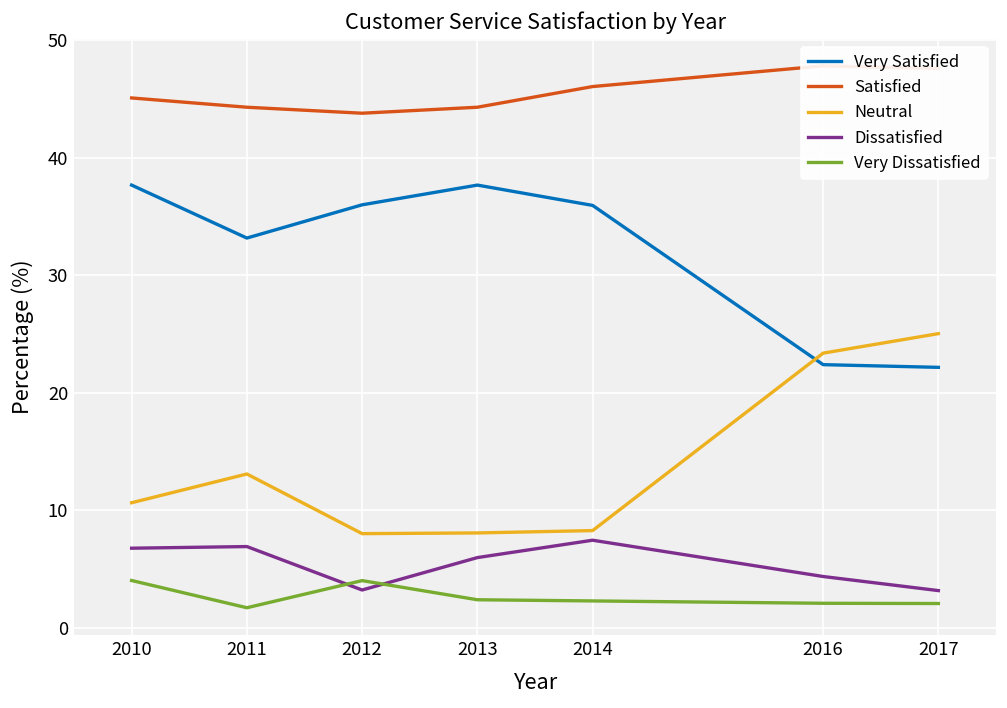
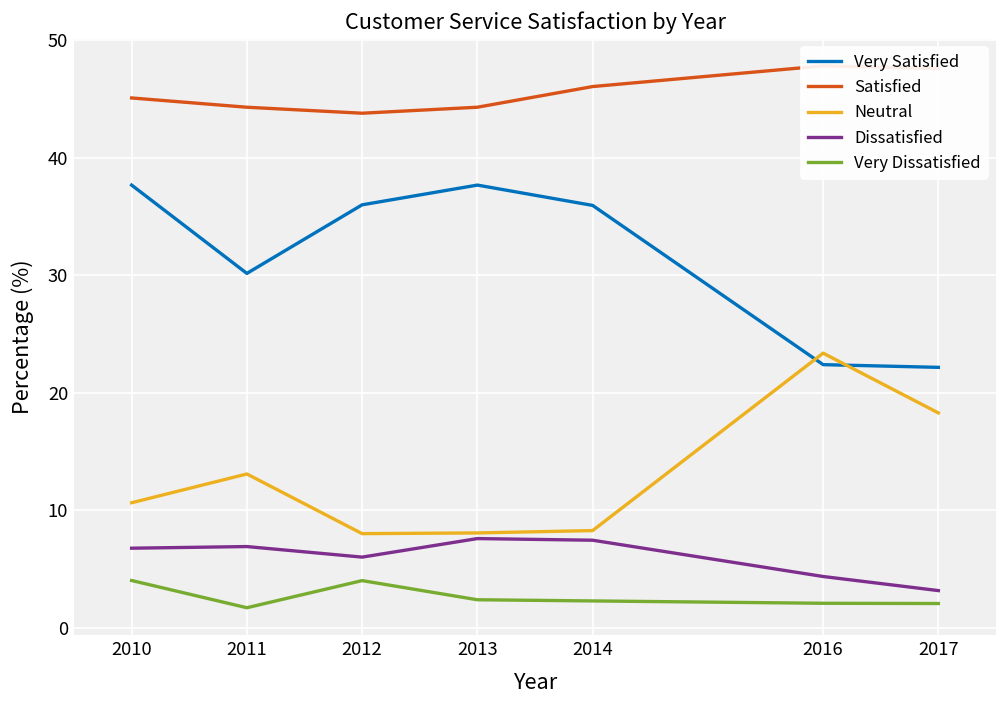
  {
    "Very Satisfied": {
      "2010": 38,
-     "2011": 33,
+     "2011": 30,
      "2012": 36,
      "2013": 38,
      "2014": 36,
      "2016": 22,
      "2017": 22
    },
    "Satisfied": {
      "2010": 45,
      "2011": 44,
      "2012": 44,
      "2013": 44,
      "2014": 46
    },
    "Neutral": {
      "2010": 11,
      "2011": 13,
      "2012": 8,
      "2013": 8,
      "2014": 8,
      "2016": 23,
-     "2017": 25
+     "2017": 18
    },
    "Dissatisfied": {
      "2010": 7,
      "2011": 7,
-     "2012": 3,
-     "2013": 6,
+     "2012": 6,
+     "2013": 8,
      "2014": 7,
      "2016": 4,
      "2017": 3
    },
    "Very Dissatisfied": {
      "2010": 4,
      "2011": 2,
      "2012": 4,
      "2013": 2,
      "2014": 2,
      "2016": 2,
      "2017": 2
    }
  }
